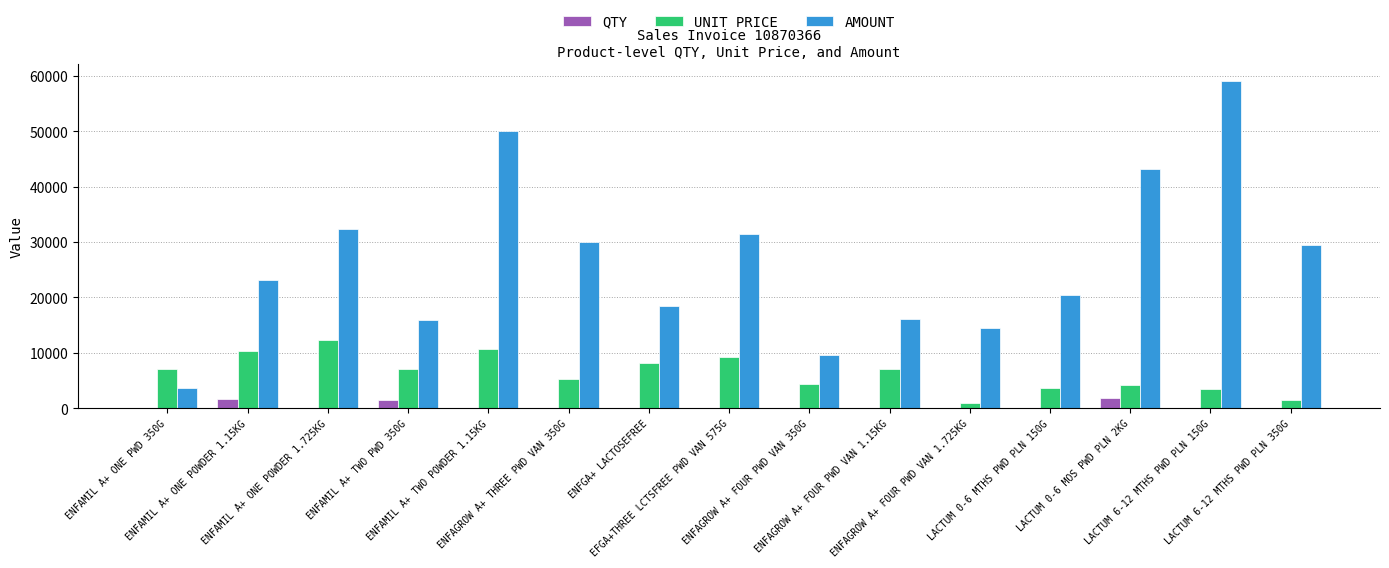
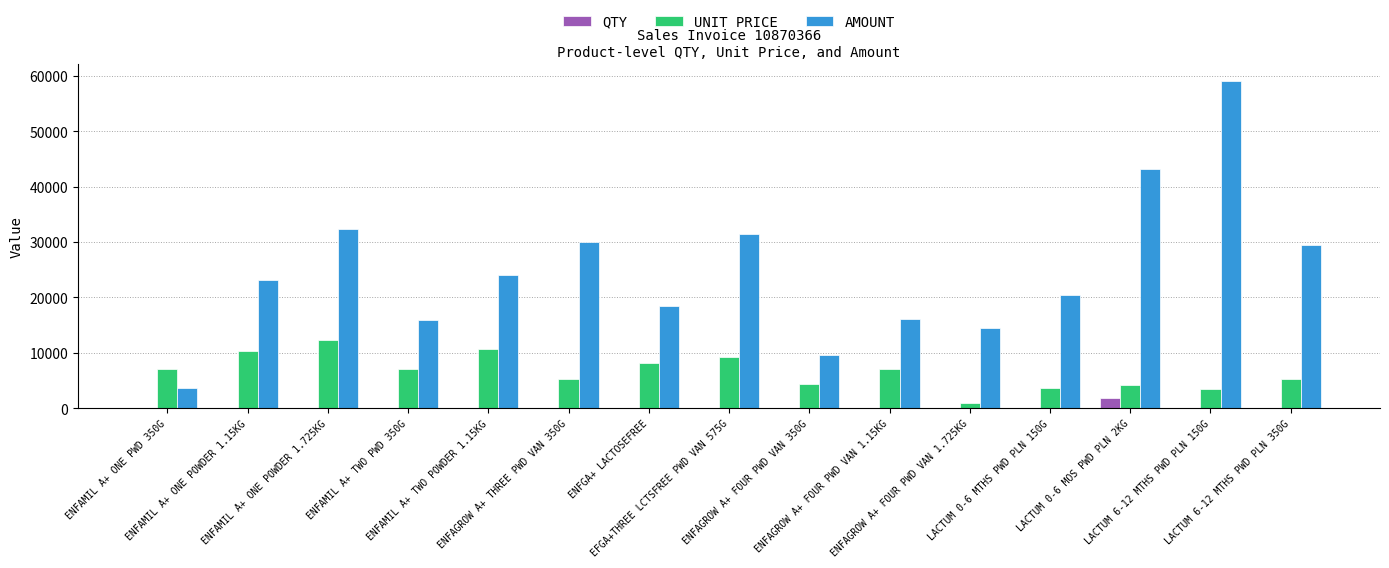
  {
    "QTY": {
-     "ENFAMIL A+ ONE POWDER 1.15KG": 2000,
-     "ENFAMIL A+ TWO PWD 350G": 2000,
+     "ENFAMIL A+ ONE POWDER 1.15KG": 0,
+     "ENFAMIL A+ TWO PWD 350G": 0,
      "LACTUM 0-6 MOS PWD PLN 2KG": 2000
    },
    "UNIT PRICE": {
      "ENFAMIL A+ ONE PWD 350G": 7000,
      "ENFAMIL A+ ONE POWDER 1.15KG": 10000,
      "ENFAMIL A+ ONE POWDER 1.725KG": 12000,
      "ENFAMIL A+ TWO PWD 350G": 7000,
      "ENFAMIL A+ TWO POWDER 1.15KG": 11000,
      "ENFAGROW A+ THREE PWD VAN 350G": 5000,
      "ENFGA+ LACTOSEFREE": 8000,
      "EFGA+THREE LCTSFREE PWD VAN 575G": 9000,
      "ENFAGROW A+ FOUR PWD VAN 350G": 4000,
      "ENFAGROW A+ FOUR PWD VAN 1.15KG": 7000,
      "ENFAGROW A+ FOUR PWD VAN 1.725KG": 1000,
      "LACTUM 0-6 MTHS PWD PLN 150G": 4000,
      "LACTUM 0-6 MOS PWD PLN 2KG": 4000,
      "LACTUM 6-12 MTHS PWD PLN 150G": 4000,
-     "LACTUM 6-12 MTHS PWD PLN 350G": 2000
+     "LACTUM 6-12 MTHS PWD PLN 350G": 5000
    },
    "AMOUNT": {
      "ENFAMIL A+ ONE PWD 350G": 4000,
      "ENFAMIL A+ ONE POWDER 1.15KG": 23000,
      "ENFAMIL A+ ONE POWDER 1.725KG": 32000,
      "ENFAMIL A+ TWO PWD 350G": 16000,
-     "ENFAMIL A+ TWO POWDER 1.15KG": 50000,
+     "ENFAMIL A+ TWO POWDER 1.15KG": 24000,
      "ENFAGROW A+ THREE PWD VAN 350G": 30000,
      "ENFGA+ LACTOSEFREE": 18000,
      "EFGA+THREE LCTSFREE PWD VAN 575G": 31000,
      "ENFAGROW A+ FOUR PWD VAN 350G": 10000,
      "ENFAGROW A+ FOUR PWD VAN 1.15KG": 16000,
      "ENFAGROW A+ FOUR PWD VAN 1.725KG": 14000,
      "LACTUM 0-6 MTHS PWD PLN 150G": 21000,
      "LACTUM 0-6 MOS PWD PLN 2KG": 43000,
      "LACTUM 6-12 MTHS PWD PLN 150G": 59000,
      "LACTUM 6-12 MTHS PWD PLN 350G": 29000
    }
  }
